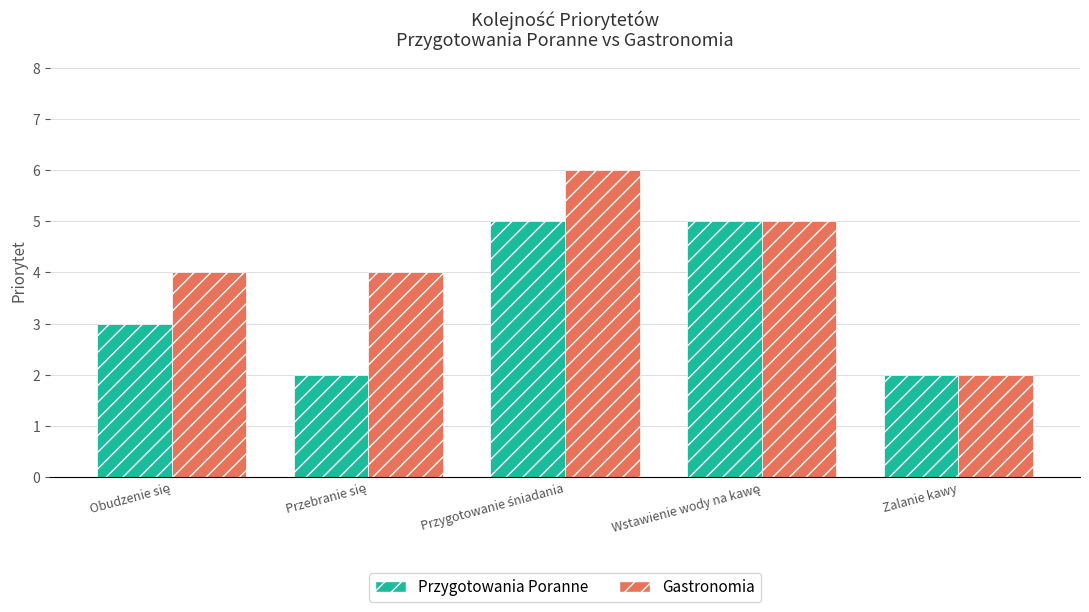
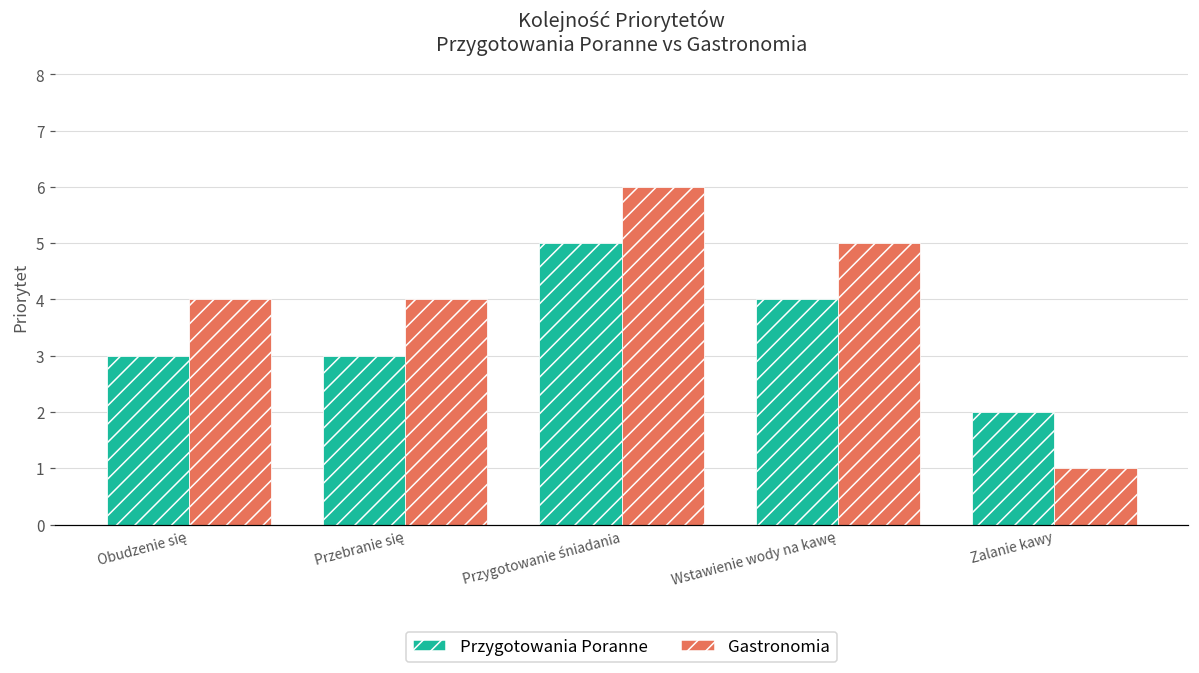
  {
    "Przygotowania Poranne": {
      "Obudzenie się": 3,
-     "Przebranie się": 2,
+     "Przebranie się": 3,
      "Przygotowanie śniadania": 5,
-     "Wstawienie wody na kawę": 5,
+     "Wstawienie wody na kawę": 4,
      "Zalanie kawy": 2
    },
    "Gastronomia": {
      "Obudzenie się": 4,
      "Przebranie się": 4,
      "Przygotowanie śniadania": 6,
      "Wstawienie wody na kawę": 5,
-     "Zalanie kawy": 2
+     "Zalanie kawy": 1
    }
  }
